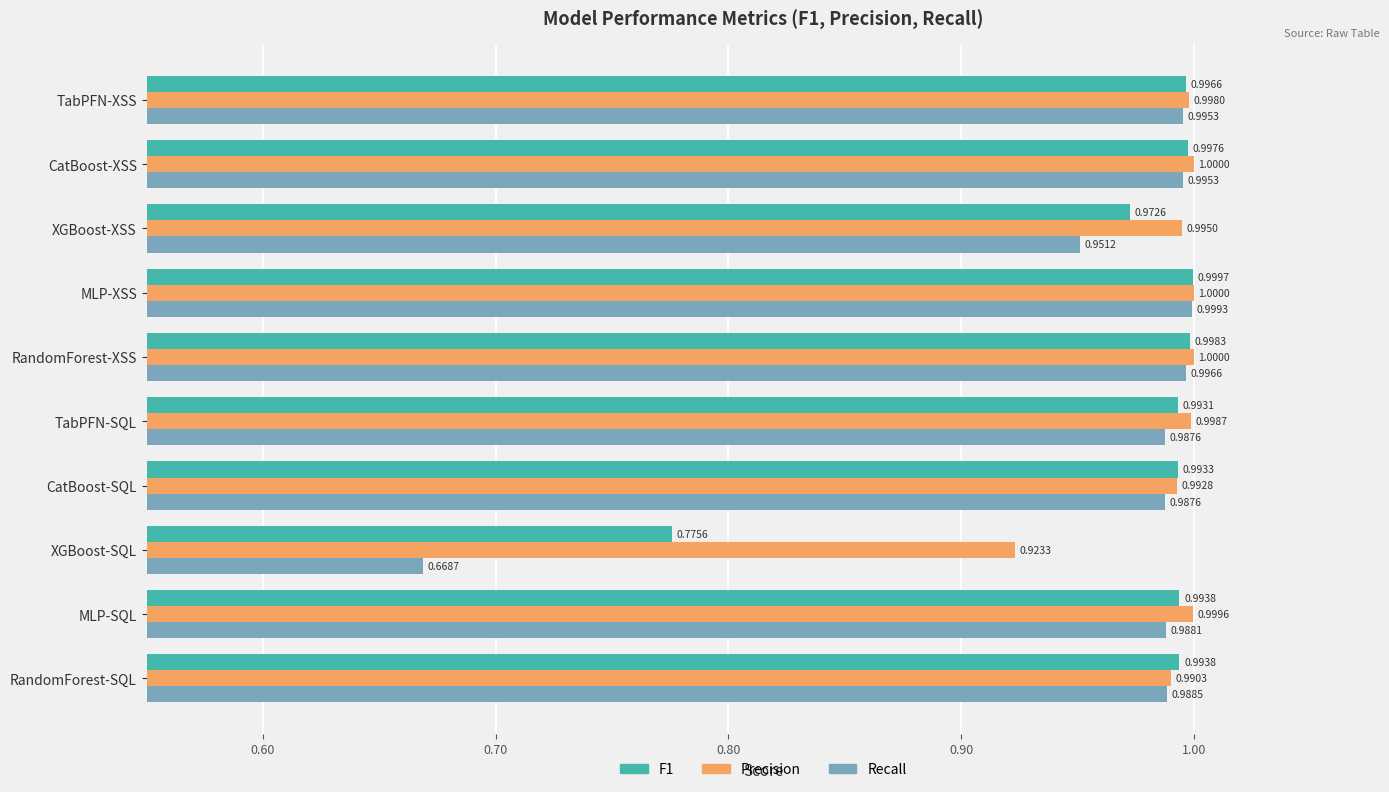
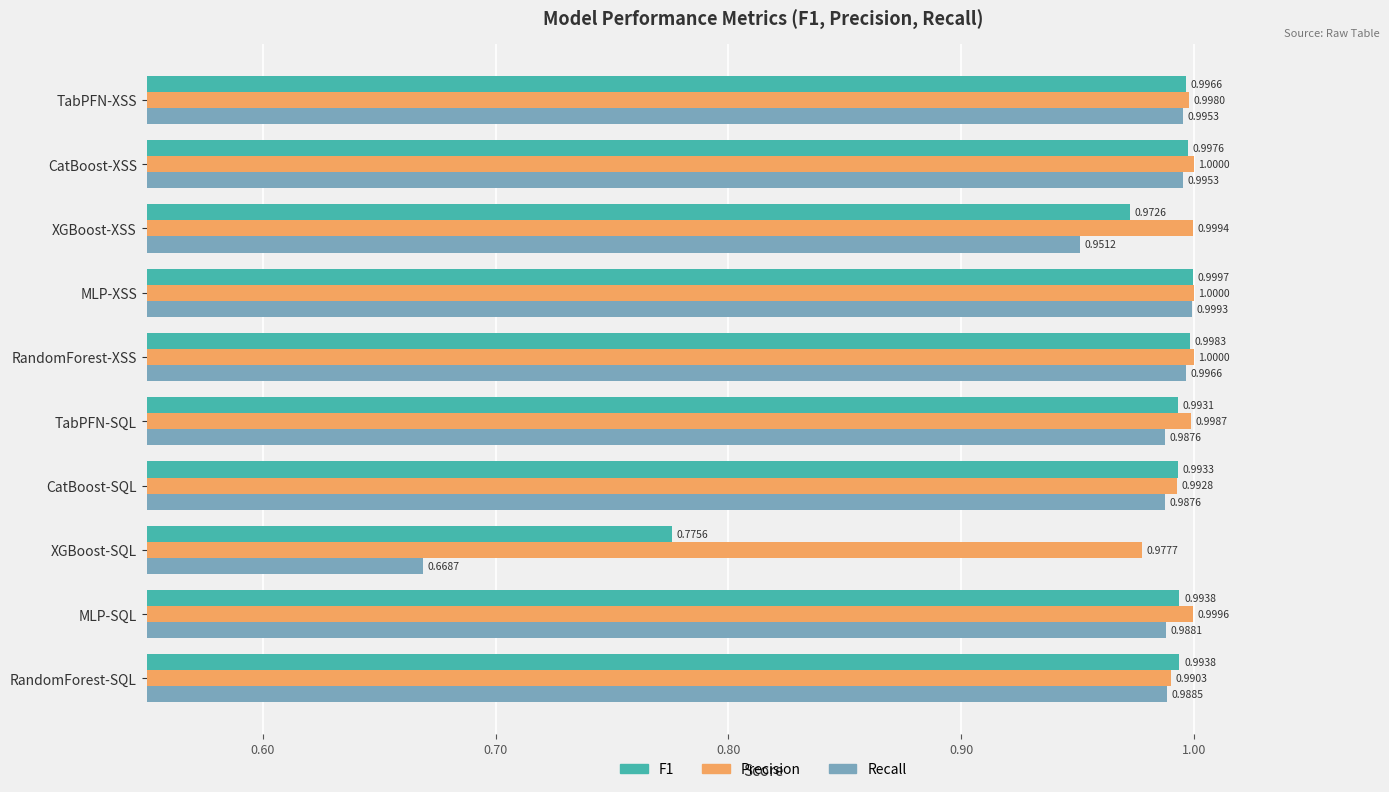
  {
    "Precision": {
      "TabPFN-XSS": 0.9980,
      "CatBoost-XSS": 1.0000,
-     "XGBoost-XSS": 0.9950,
+     "XGBoost-XSS": 0.9994,
      "MLP-XSS": 1.0000,
      "RandomForest-XSS": 1.0000,
      "TabPFN-SQL": 0.9987,
      "CatBoost-SQL": 0.9928,
-     "XGBoost-SQL": 0.9233,
+     "XGBoost-SQL": 0.9777,
      "MLP-SQL": 0.9996,
      "RandomForest-SQL": 0.9903
    }
  }
